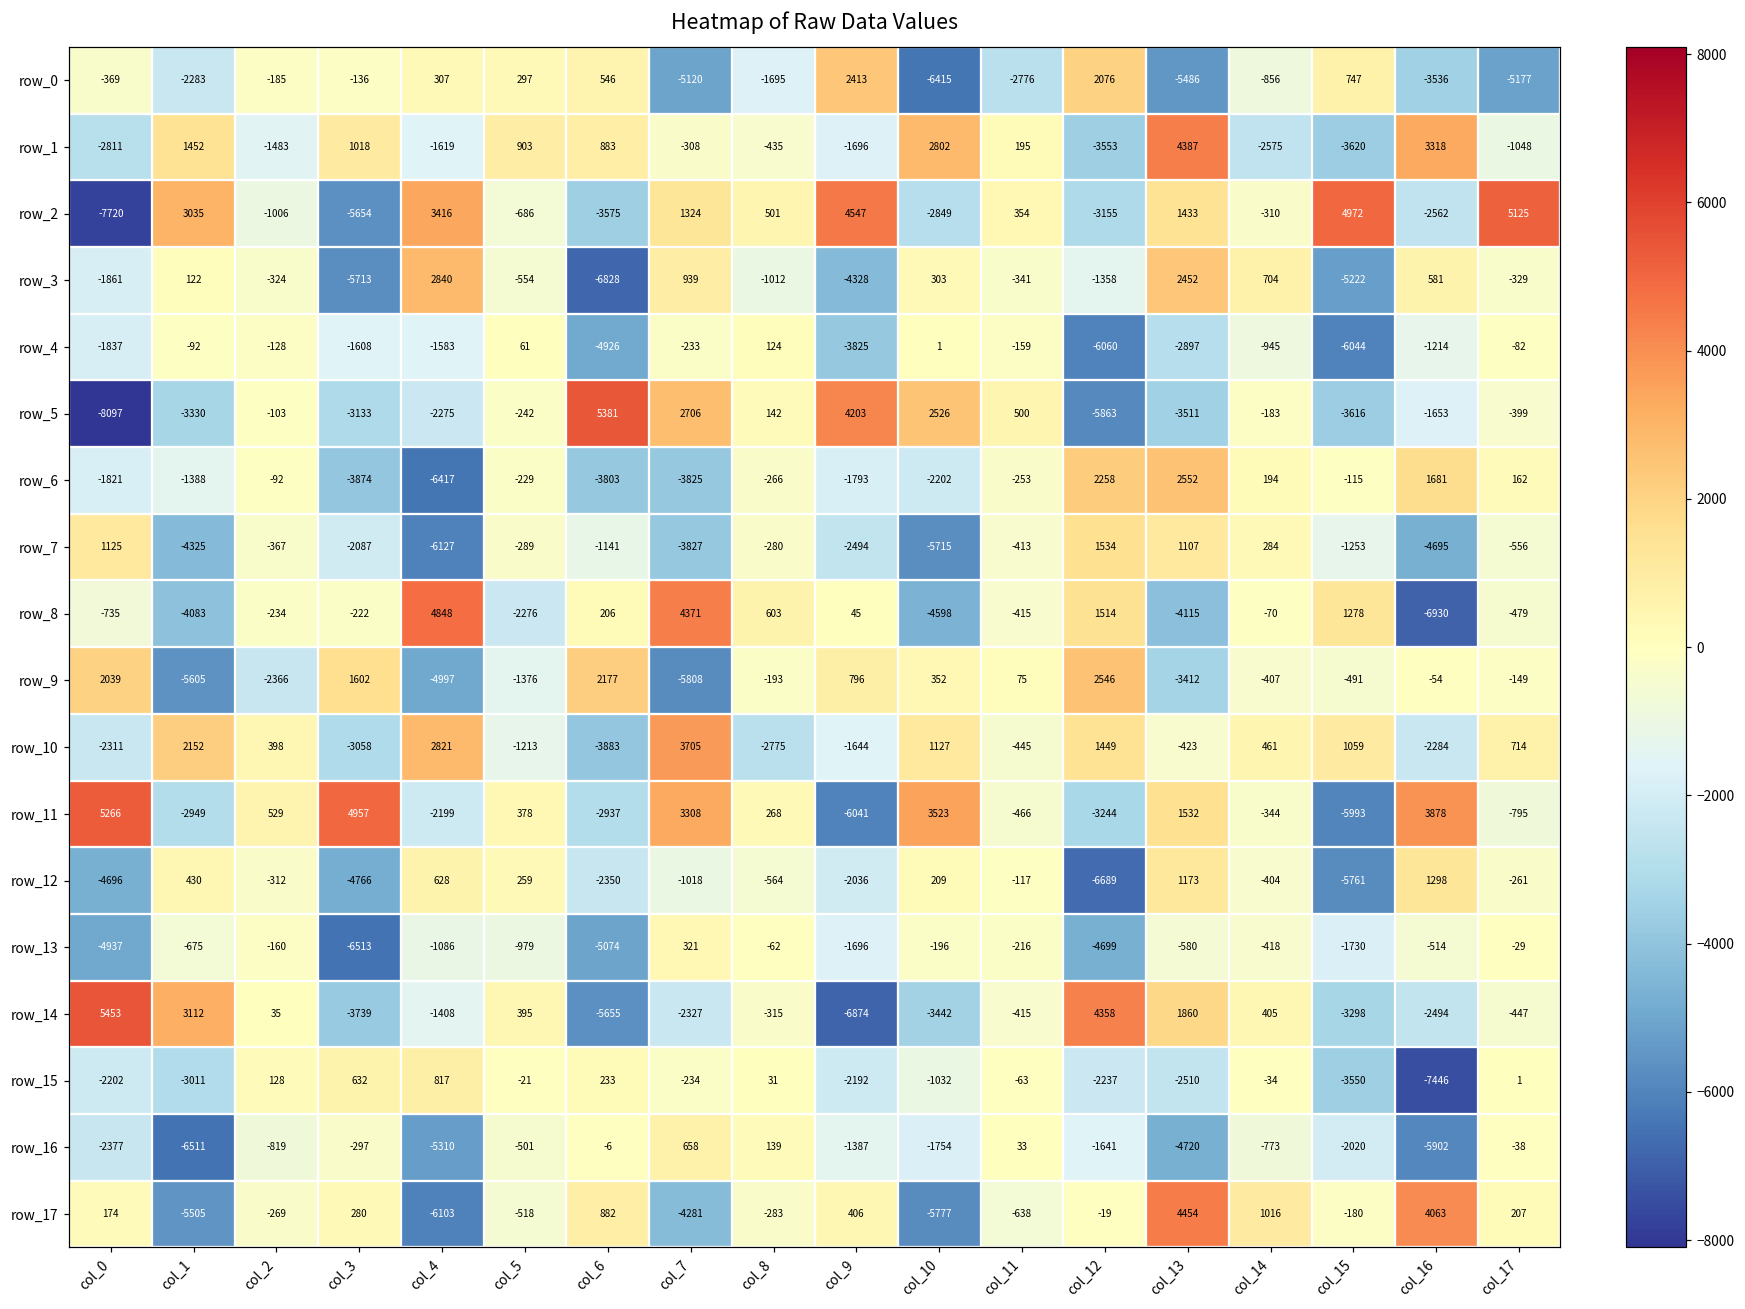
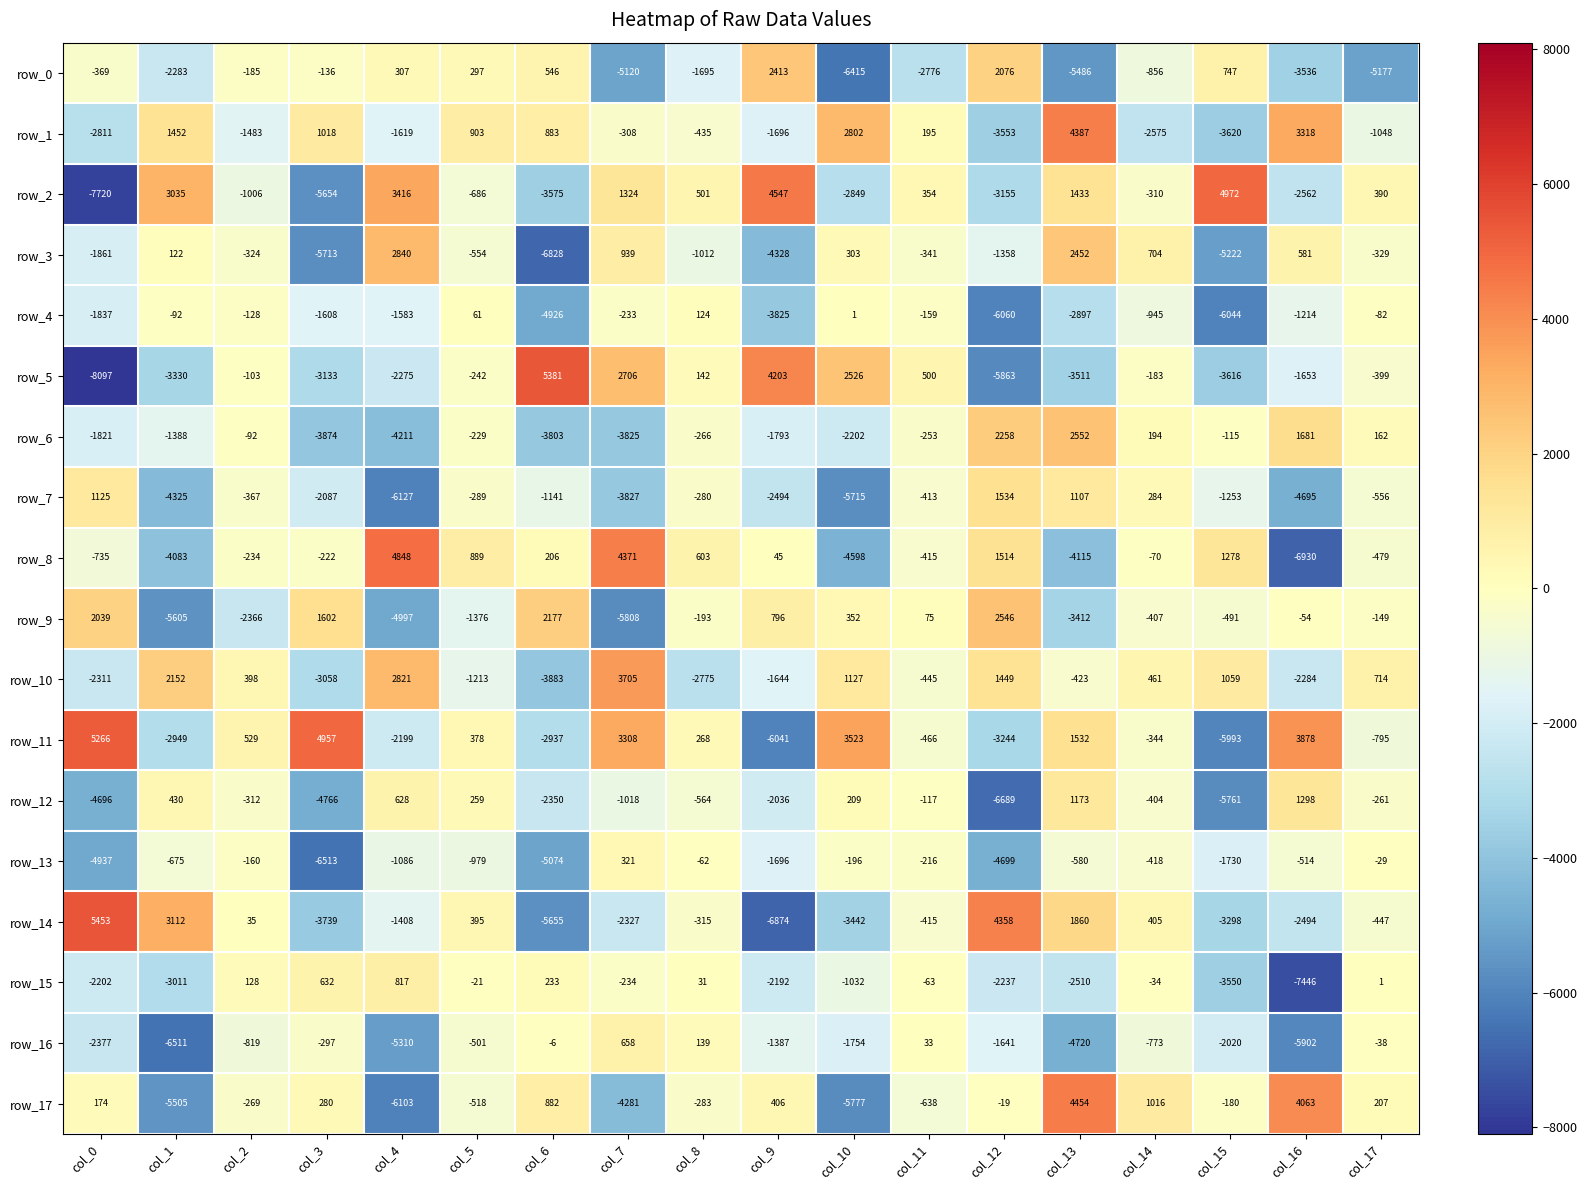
  {
    "row_2": {
      "col_0": -7720,
      "col_1": 3035,
      "col_2": -1006,
      "col_3": -5654,
      "col_4": 3416,
      "col_5": -686,
      "col_6": -3575,
      "col_7": 1324,
      "col_8": 501,
      "col_9": 4547,
      "col_10": -2849,
      "col_11": 354,
      "col_12": -3155,
      "col_13": 1433,
      "col_14": -310,
      "col_15": 4972,
      "col_16": -2562,
-     "col_17": 5125
+     "col_17": 390
    },
    "row_6": {
      "col_0": -1821,
      "col_1": -1388,
      "col_2": -92,
      "col_3": -3874,
-     "col_4": -6417,
+     "col_4": -4211,
      "col_5": -229,
      "col_6": -3803,
      "col_7": -3825,
      "col_8": -266,
      "col_9": -1793,
      "col_10": -2202,
      "col_11": -253,
      "col_12": 2258,
      "col_13": 2552,
      "col_14": 194,
      "col_15": -115,
      "col_16": 1681,
      "col_17": 162
    },
    "row_8": {
      "col_0": -735,
      "col_1": -4083,
      "col_2": -234,
      "col_3": -222,
      "col_4": 4848,
-     "col_5": -2276,
+     "col_5": 889,
      "col_6": 206,
      "col_7": 4371,
      "col_8": 603,
      "col_9": 45,
      "col_10": -4598,
      "col_11": -415,
      "col_12": 1514,
      "col_13": -4115,
      "col_14": -70,
      "col_15": 1278,
      "col_16": -6930,
      "col_17": -479
    }
  }
